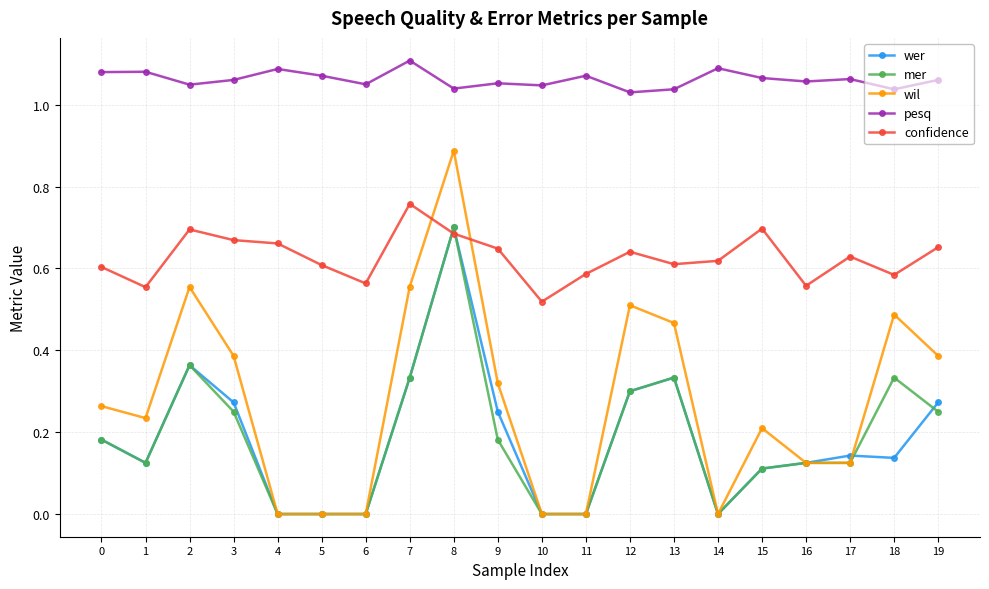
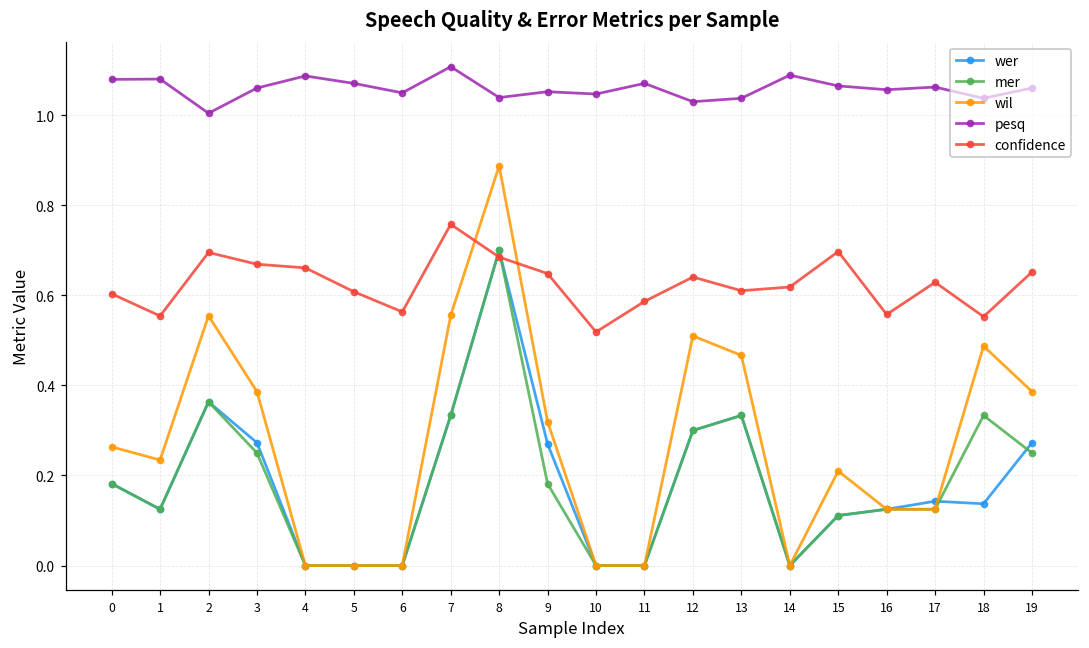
  {
    "wer": {
      "3": 0.27,
-     "9": 0.25,
+     "9": 0.27,
      "17": 0.14,
      "18": 0.14,
      "19": 0.27
    },
    "mer": {
      "3": 0.25,
      "9": 0.18,
      "18": 0.33,
      "19": 0.25
    },
    "wil": {
      "0": 0.26,
      "1": 0.23,
      "2": 0.55,
      "3": 0.39,
      "7": 0.56,
      "8": 0.89,
      "9": 0.32,
      "12": 0.51,
      "13": 0.47,
      "15": 0.21,
      "18": 0.49,
      "19": 0.39
    },
    "pesq": {
      "0": 1.08,
      "1": 1.08,
-     "2": 1.05,
+     "2": 1.00,
      "3": 1.06,
      "4": 1.09,
      "5": 1.07,
      "6": 1.05,
      "7": 1.11,
      "8": 1.04,
      "9": 1.05,
      "10": 1.05,
      "11": 1.07,
      "12": 1.03,
      "13": 1.04,
      "14": 1.09,
      "15": 1.07,
      "16": 1.06,
      "17": 1.06
    },
    "confidence": {
      "0": 0.60,
      "1": 0.55,
      "2": 0.70,
      "3": 0.67,
      "4": 0.66,
      "5": 0.61,
      "6": 0.56,
      "7": 0.76,
      "8": 0.68,
      "9": 0.65,
      "10": 0.52,
      "11": 0.59,
      "12": 0.64,
      "13": 0.61,
      "14": 0.62,
      "15": 0.70,
      "16": 0.56,
      "17": 0.63,
-     "18": 0.58,
+     "18": 0.55,
      "19": 0.65
    }
  }
